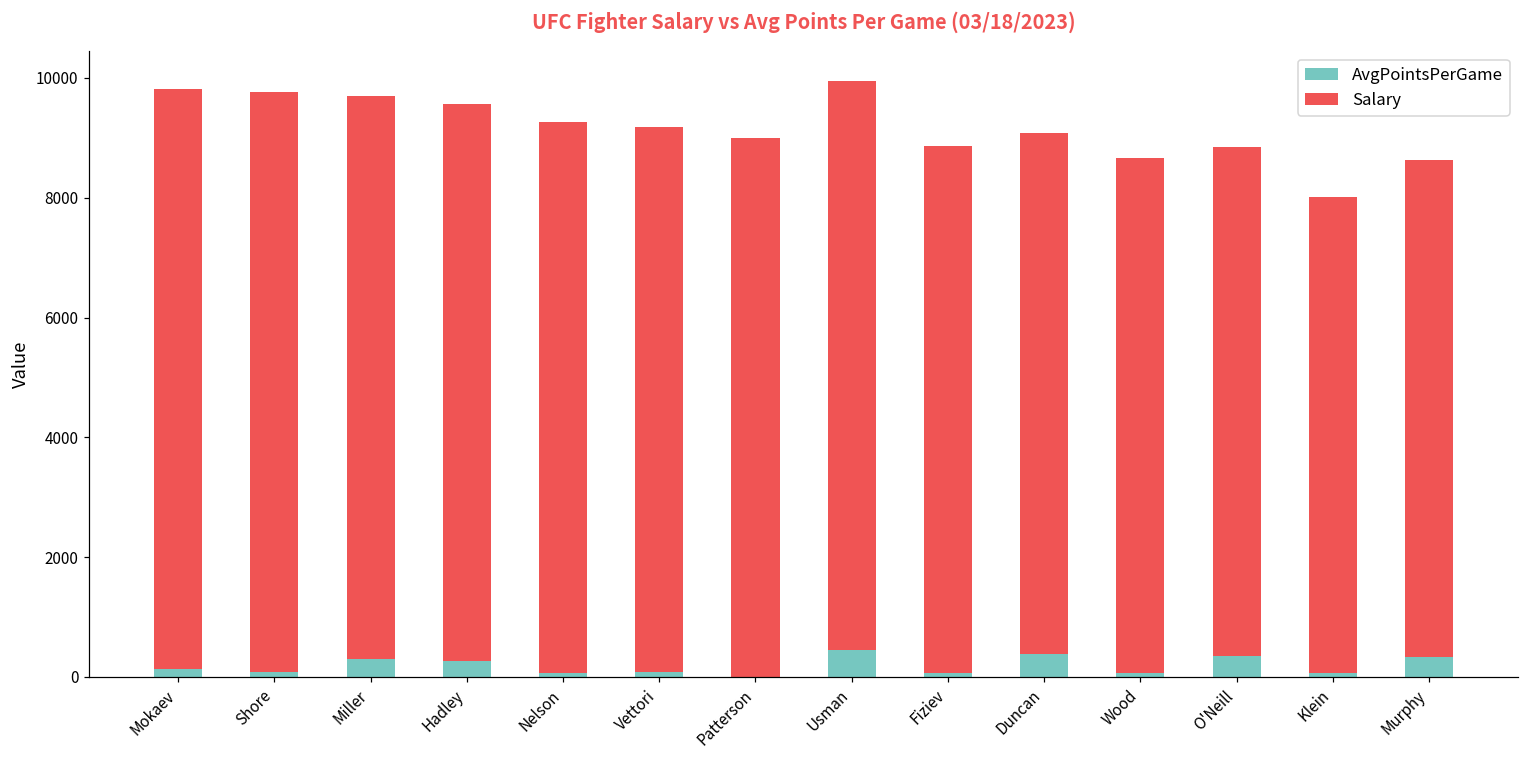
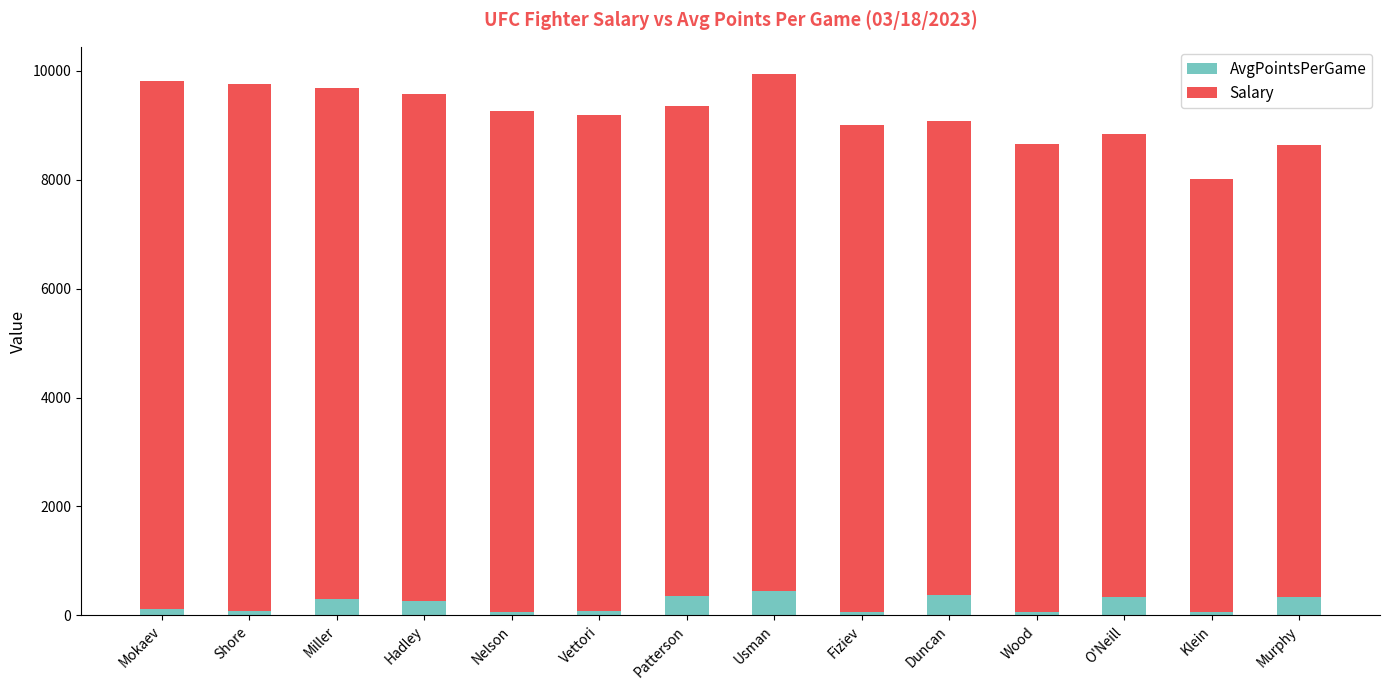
  {
    "AvgPointsPerGame": {
      "Mokaev": 100,
      "Shore": 100,
      "Miller": 300,
      "Hadley": 300,
      "Nelson": 100,
      "Vettori": 100,
-     "Patterson": 0,
+     "Patterson": 400,
      "Usman": 400,
      "Fiziev": 100,
      "Duncan": 400,
      "Wood": 100,
      "O'Neill": 300,
      "Klein": 100,
      "Murphy": 300
    },
    "Salary": {
      "Mokaev": 9700,
      "Shore": 9700,
      "Miller": 9400,
      "Hadley": 9300,
      "Nelson": 9200,
      "Vettori": 9100,
      "Patterson": 9000,
      "Usman": 9500,
-     "Fiziev": 8800,
+     "Fiziev": 8900,
      "Duncan": 8700,
      "Wood": 8600,
      "O'Neill": 8500,
      "Klein": 8000,
      "Murphy": 8300
    }
  }
